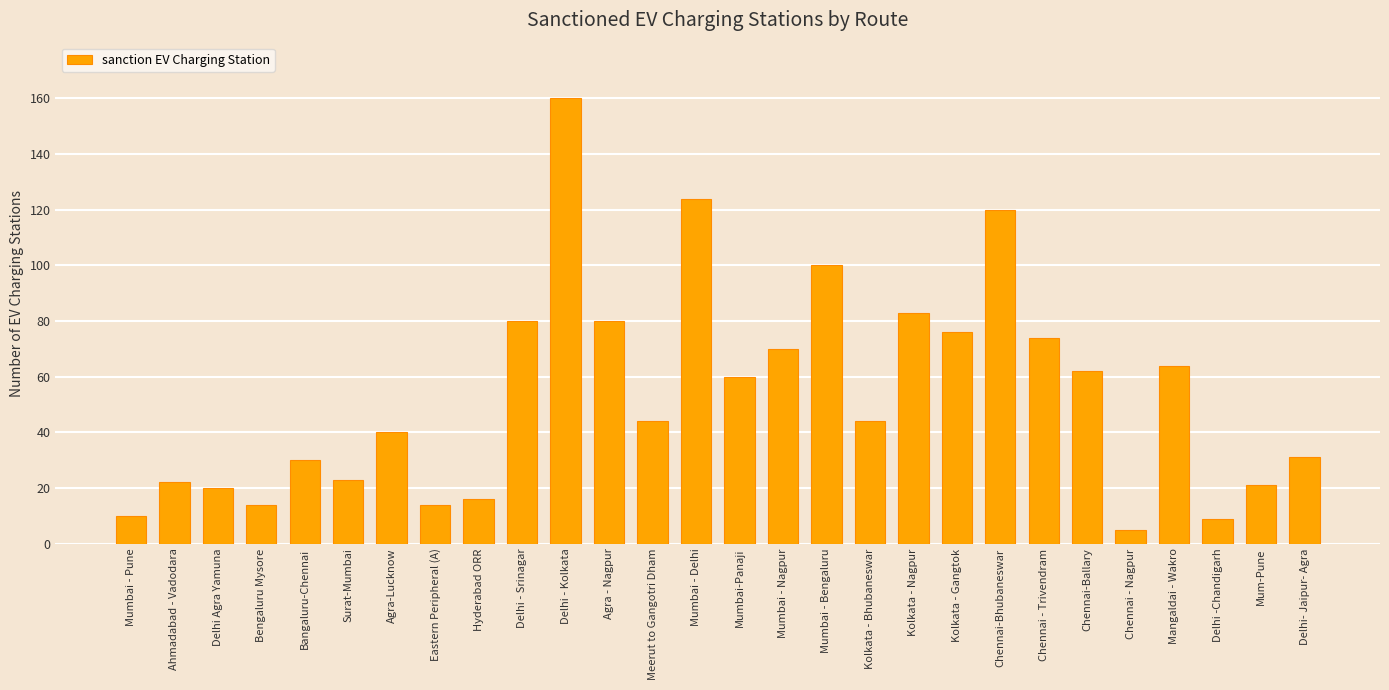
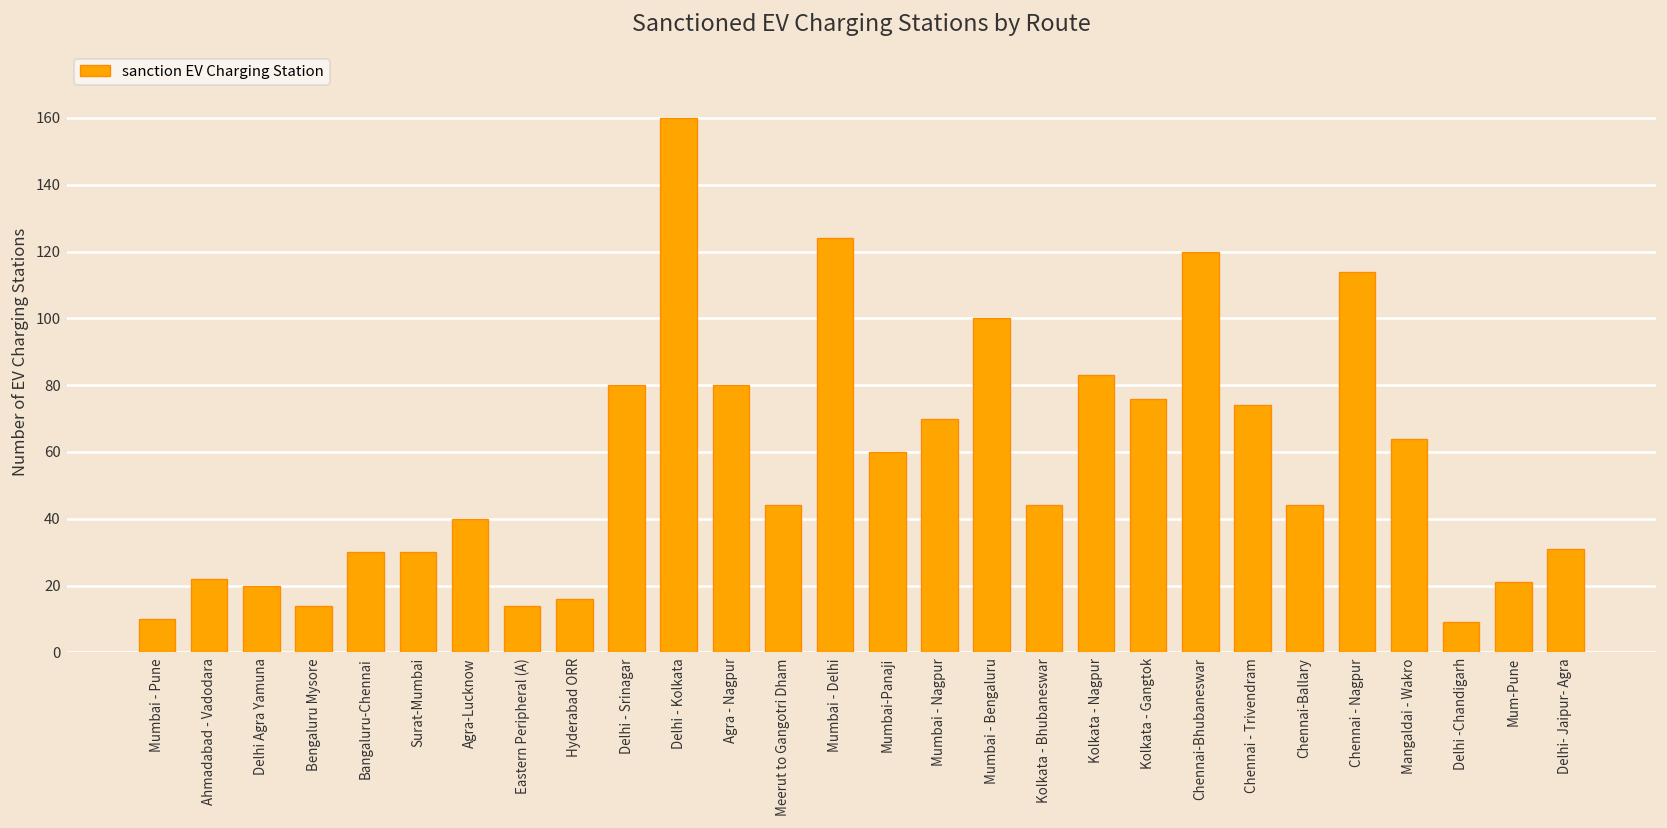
  {
    "Mumbai - Pune": 10,
    "Ahmadabad - Vadodara": 22,
    "Delhi Agra Yamuna": 20,
    "Bengaluru Mysore": 14,
    "Bangaluru-Chennai": 30,
-   "Surat-Mumbai": 23,
+   "Surat-Mumbai": 30,
    "Agra-Lucknow": 40,
    "Eastern Peripheral (A)": 14,
    "Hyderabad ORR": 16,
    "Delhi - Srinagar": 80,
    "Delhi - Kolkata": 160,
    "Agra - Nagpur": 80,
    "Meerut to Gangotri Dham": 44,
    "Mumbai - Delhi": 124,
    "Mumbai-Panaji": 60,
    "Mumbai - Nagpur": 70,
    "Mumbai - Bengaluru": 100,
    "Kolkata - Bhubaneswar": 44,
    "Kolkata - Nagpur": 83,
    "Kolkata - Gangtok": 76,
    "Chennai-Bhubaneswar": 120,
    "Chennai - Trivendram": 74,
-   "Chennai-Ballary": 62,
-   "Chennai - Nagpur": 5,
+   "Chennai-Ballary": 44,
+   "Chennai - Nagpur": 114,
    "Mangaldai - Wakro": 64,
    "Delhi -Chandigarh": 9,
    "Mum-Pune": 21,
    "Delhi- Jaipur- Agra": 31
  }
